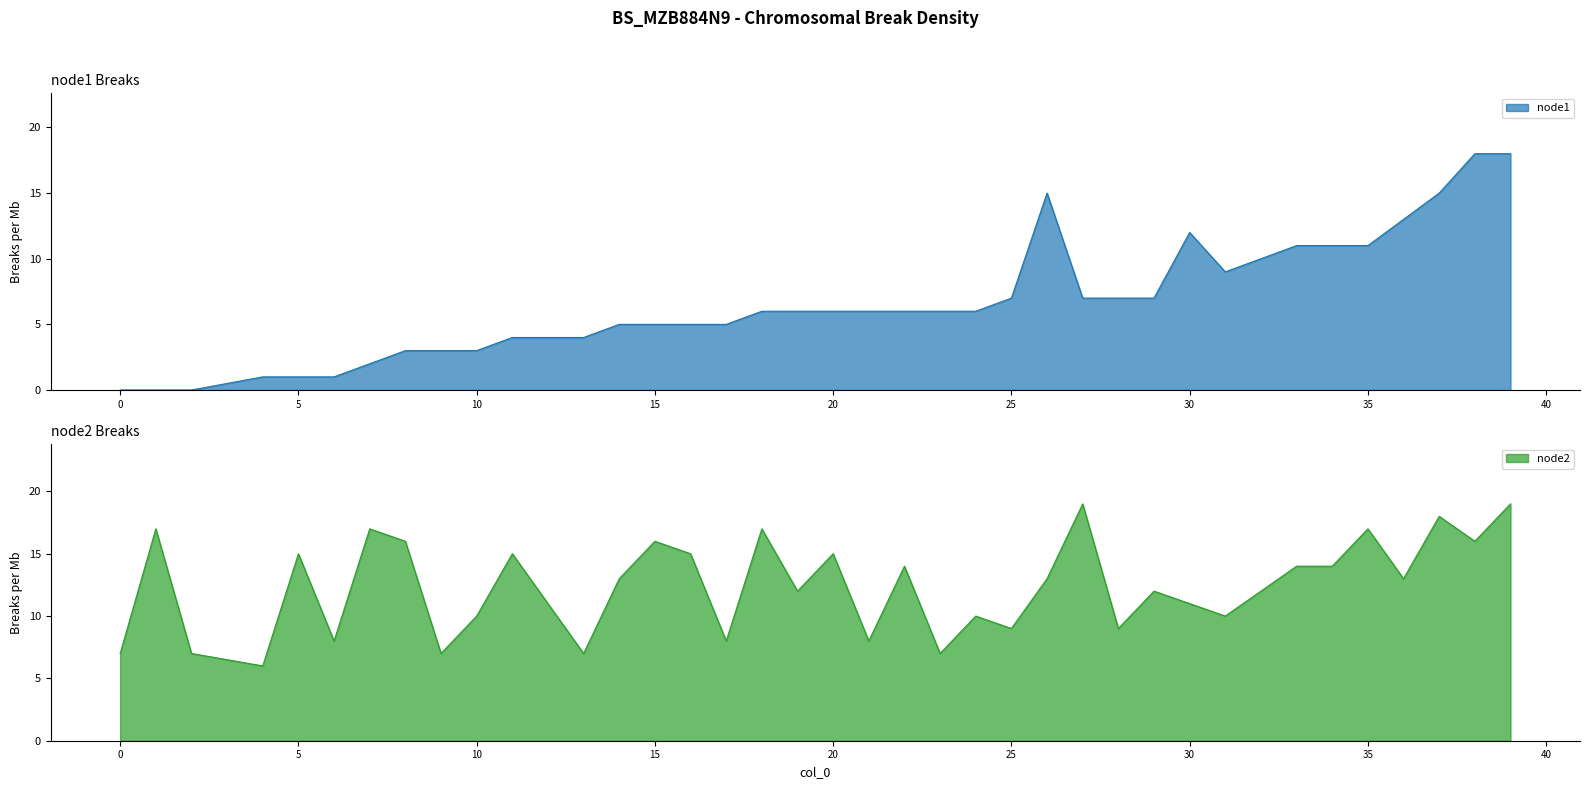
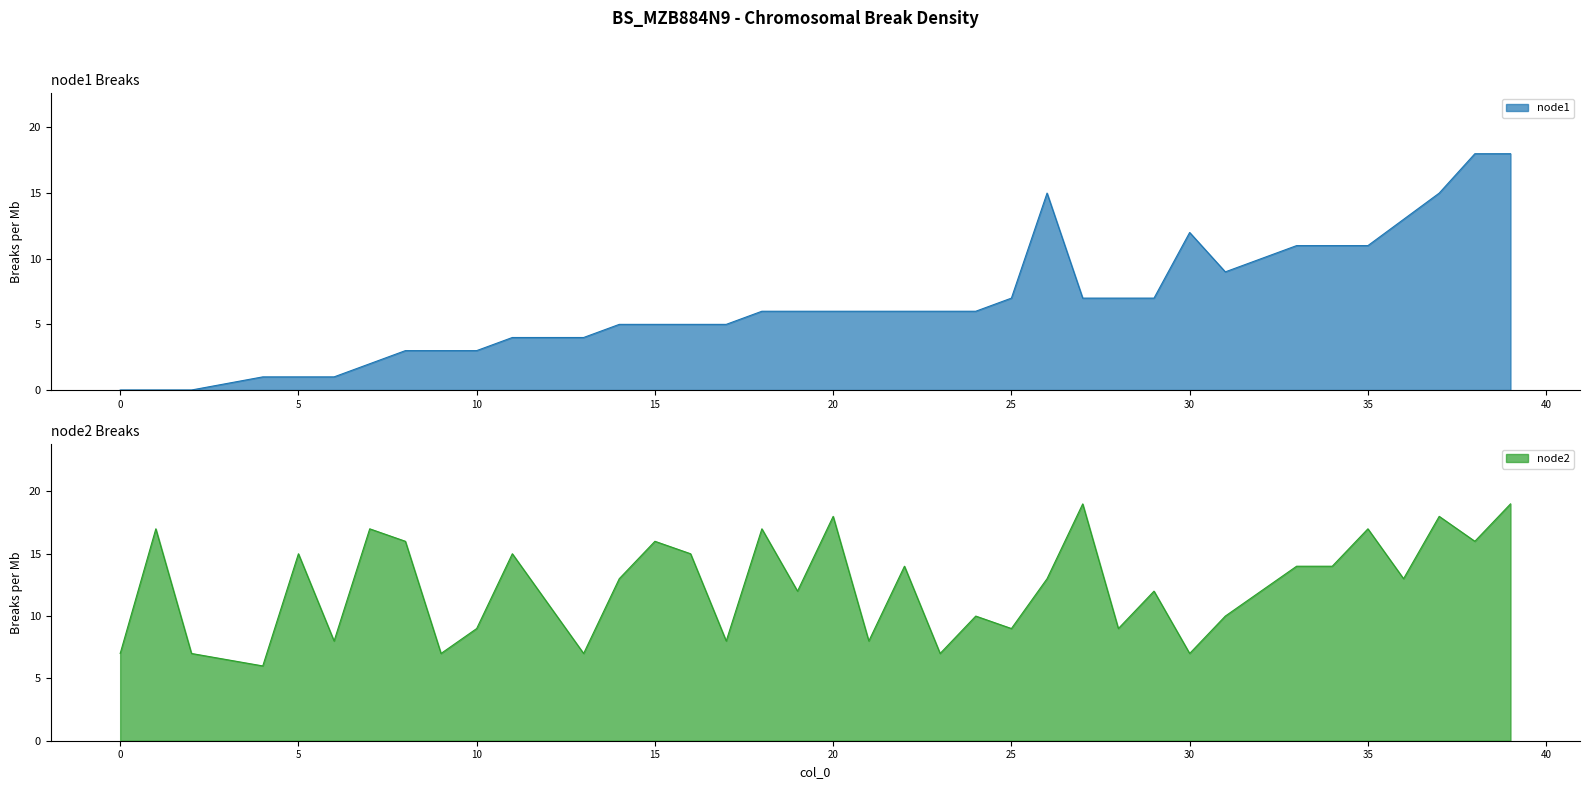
  {
    "node1 Breaks": {
      "0": 0.0,
      "5": 1.0,
      "10": 3.0,
      "15": 5.0,
      "20": 6.0,
      "25": 7.0,
      "30": 12.0,
      "35": 11.0
    },
    "node2 Breaks": {
      "0": 7,
      "5": 15,
-     "10": 10,
+     "10": 9,
      "15": 16,
-     "20": 15,
+     "20": 18,
      "25": 9,
-     "30": 11,
+     "30": 7,
      "35": 17
    }
  }
